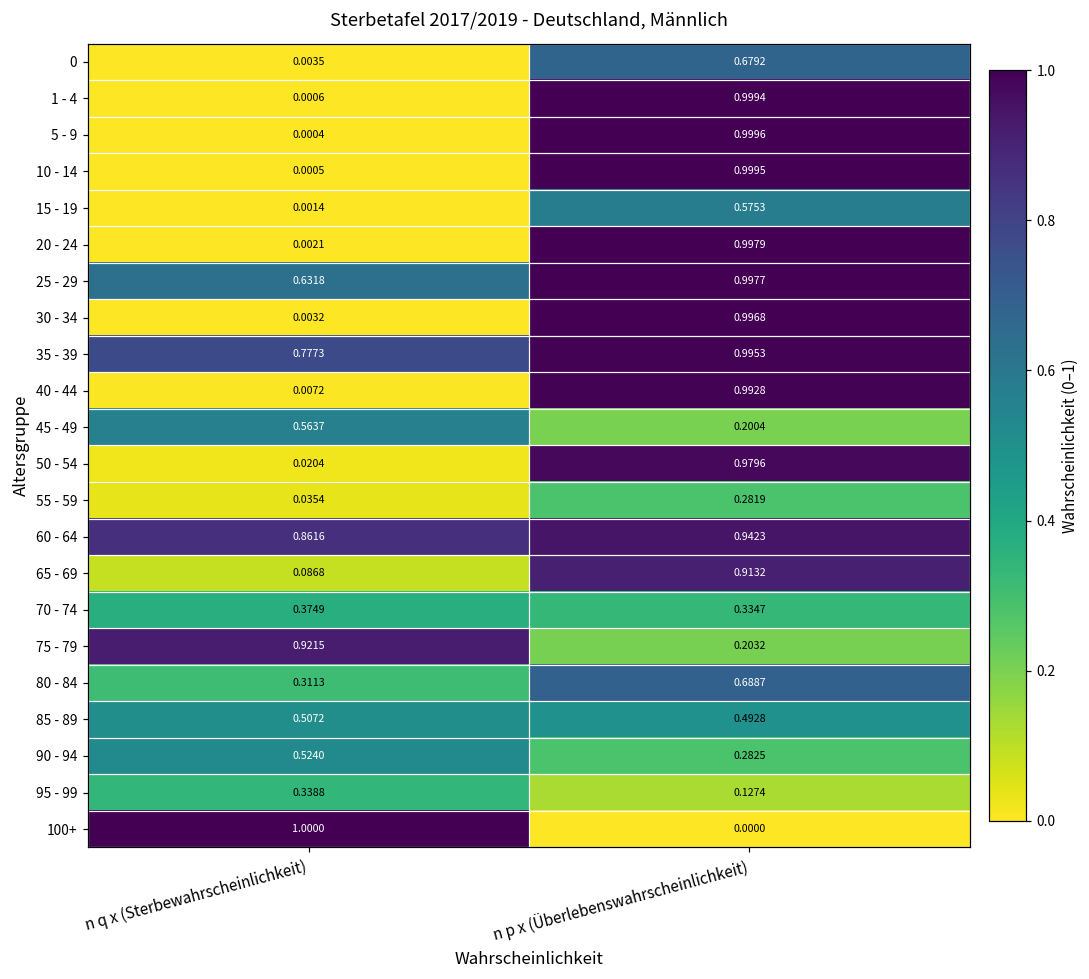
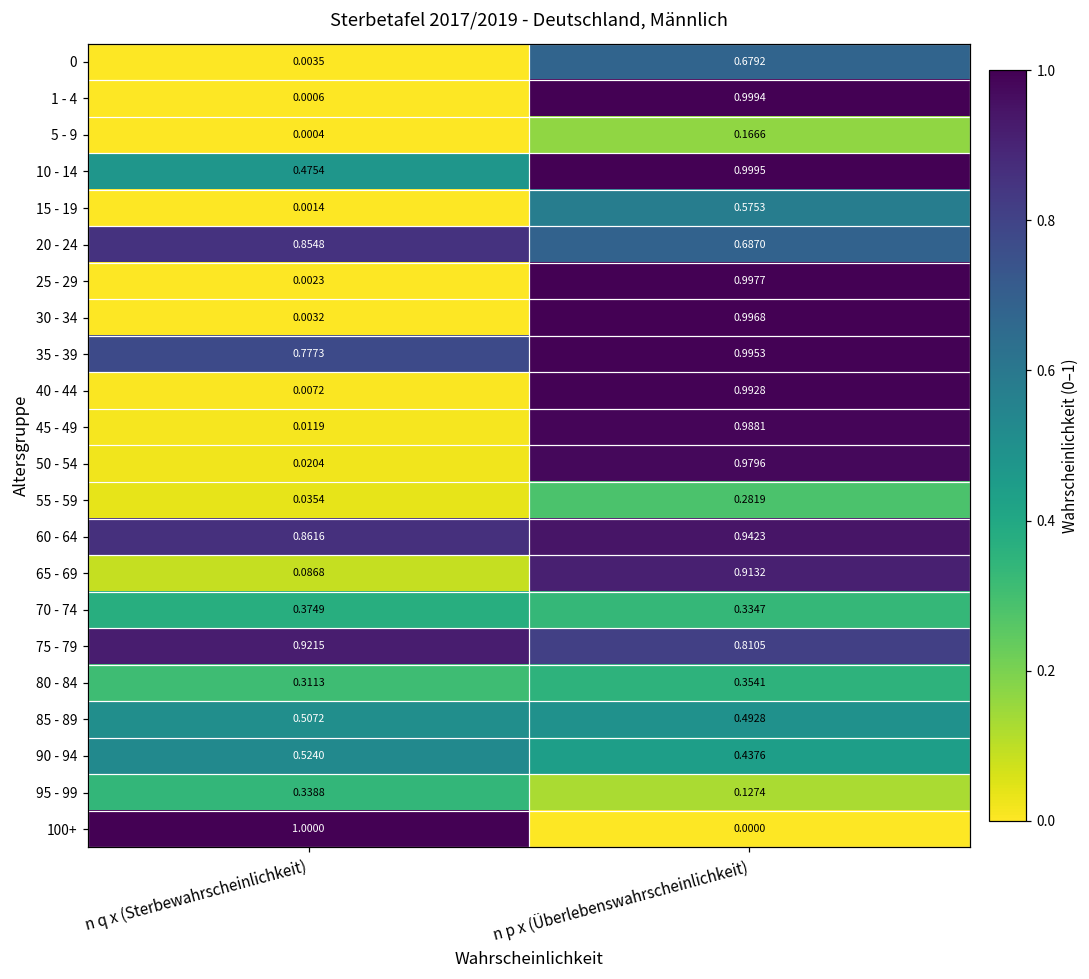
  {
    "0": {
      "n q x (Sterbewahrscheinlichkeit)": 0.0035,
      "n p x (Überlebenswahrscheinlichkeit)": 0.6792
    },
    "1 - 4": {
      "n q x (Sterbewahrscheinlichkeit)": 0.0006,
      "n p x (Überlebenswahrscheinlichkeit)": 0.9994
    },
    "5 - 9": {
      "n q x (Sterbewahrscheinlichkeit)": 0.0004,
-     "n p x (Überlebenswahrscheinlichkeit)": 0.9996
+     "n p x (Überlebenswahrscheinlichkeit)": 0.1666
    },
    "10 - 14": {
-     "n q x (Sterbewahrscheinlichkeit)": 0.0005,
+     "n q x (Sterbewahrscheinlichkeit)": 0.4754,
      "n p x (Überlebenswahrscheinlichkeit)": 0.9995
    },
    "15 - 19": {
      "n q x (Sterbewahrscheinlichkeit)": 0.0014,
      "n p x (Überlebenswahrscheinlichkeit)": 0.5753
    },
    "20 - 24": {
-     "n q x (Sterbewahrscheinlichkeit)": 0.0021,
-     "n p x (Überlebenswahrscheinlichkeit)": 0.9979
+     "n q x (Sterbewahrscheinlichkeit)": 0.8548,
+     "n p x (Überlebenswahrscheinlichkeit)": 0.6870
    },
    "25 - 29": {
-     "n q x (Sterbewahrscheinlichkeit)": 0.6318,
+     "n q x (Sterbewahrscheinlichkeit)": 0.0023,
      "n p x (Überlebenswahrscheinlichkeit)": 0.9977
    },
    "30 - 34": {
      "n q x (Sterbewahrscheinlichkeit)": 0.0032,
      "n p x (Überlebenswahrscheinlichkeit)": 0.9968
    },
    "35 - 39": {
      "n q x (Sterbewahrscheinlichkeit)": 0.7773,
      "n p x (Überlebenswahrscheinlichkeit)": 0.9953
    },
    "40 - 44": {
      "n q x (Sterbewahrscheinlichkeit)": 0.0072,
      "n p x (Überlebenswahrscheinlichkeit)": 0.9928
    },
    "45 - 49": {
-     "n q x (Sterbewahrscheinlichkeit)": 0.5637,
-     "n p x (Überlebenswahrscheinlichkeit)": 0.2004
+     "n q x (Sterbewahrscheinlichkeit)": 0.0119,
+     "n p x (Überlebenswahrscheinlichkeit)": 0.9881
    },
    "50 - 54": {
      "n q x (Sterbewahrscheinlichkeit)": 0.0204,
      "n p x (Überlebenswahrscheinlichkeit)": 0.9796
    },
    "55 - 59": {
      "n q x (Sterbewahrscheinlichkeit)": 0.0354,
      "n p x (Überlebenswahrscheinlichkeit)": 0.2819
    },
    "60 - 64": {
      "n q x (Sterbewahrscheinlichkeit)": 0.8616,
      "n p x (Überlebenswahrscheinlichkeit)": 0.9423
    },
    "65 - 69": {
      "n q x (Sterbewahrscheinlichkeit)": 0.0868,
      "n p x (Überlebenswahrscheinlichkeit)": 0.9132
    },
    "70 - 74": {
      "n q x (Sterbewahrscheinlichkeit)": 0.3749,
      "n p x (Überlebenswahrscheinlichkeit)": 0.3347
    },
    "75 - 79": {
      "n q x (Sterbewahrscheinlichkeit)": 0.9215,
-     "n p x (Überlebenswahrscheinlichkeit)": 0.2032
+     "n p x (Überlebenswahrscheinlichkeit)": 0.8105
    },
    "80 - 84": {
      "n q x (Sterbewahrscheinlichkeit)": 0.3113,
-     "n p x (Überlebenswahrscheinlichkeit)": 0.6887
+     "n p x (Überlebenswahrscheinlichkeit)": 0.3541
    },
    "85 - 89": {
      "n q x (Sterbewahrscheinlichkeit)": 0.5072,
      "n p x (Überlebenswahrscheinlichkeit)": 0.4928
    },
    "90 - 94": {
      "n q x (Sterbewahrscheinlichkeit)": 0.5240,
-     "n p x (Überlebenswahrscheinlichkeit)": 0.2825
+     "n p x (Überlebenswahrscheinlichkeit)": 0.4376
    },
    "95 - 99": {
      "n q x (Sterbewahrscheinlichkeit)": 0.3388,
      "n p x (Überlebenswahrscheinlichkeit)": 0.1274
    },
    "100+": {
      "n q x (Sterbewahrscheinlichkeit)": 1.0000,
      "n p x (Überlebenswahrscheinlichkeit)": 0.0000
    }
  }
